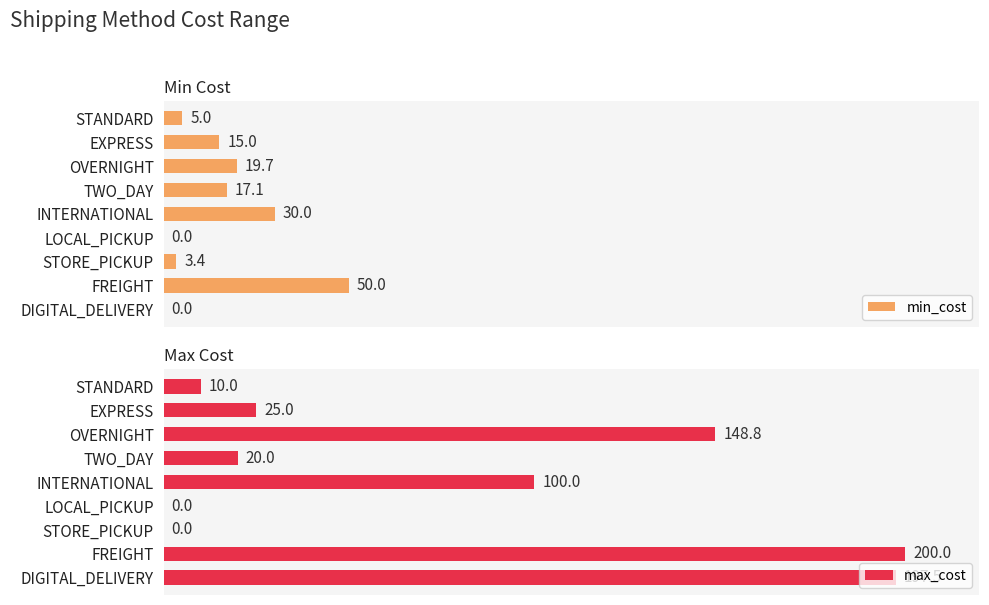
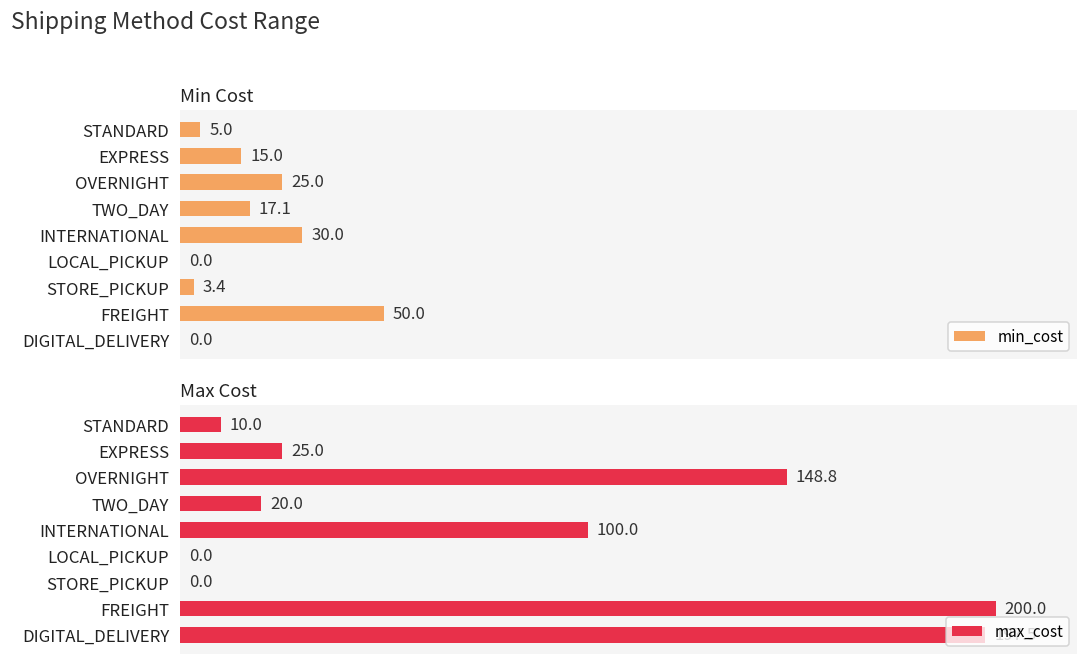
  {
    "Min Cost": {
      "STANDARD": 5.0,
      "EXPRESS": 15.0,
-     "OVERNIGHT": 19.7,
+     "OVERNIGHT": 25.0,
      "TWO_DAY": 17.1,
      "INTERNATIONAL": 30.0,
      "LOCAL_PICKUP": 0.0,
      "STORE_PICKUP": 3.4,
      "FREIGHT": 50.0,
      "DIGITAL_DELIVERY": 0.0
    },
    "Max Cost": {
      "STANDARD": 10.0,
      "EXPRESS": 25.0,
      "OVERNIGHT": 148.8,
      "TWO_DAY": 20.0,
      "INTERNATIONAL": 100.0,
      "LOCAL_PICKUP": 0.0,
      "STORE_PICKUP": 0.0,
      "FREIGHT": 200.0
    }
  }
